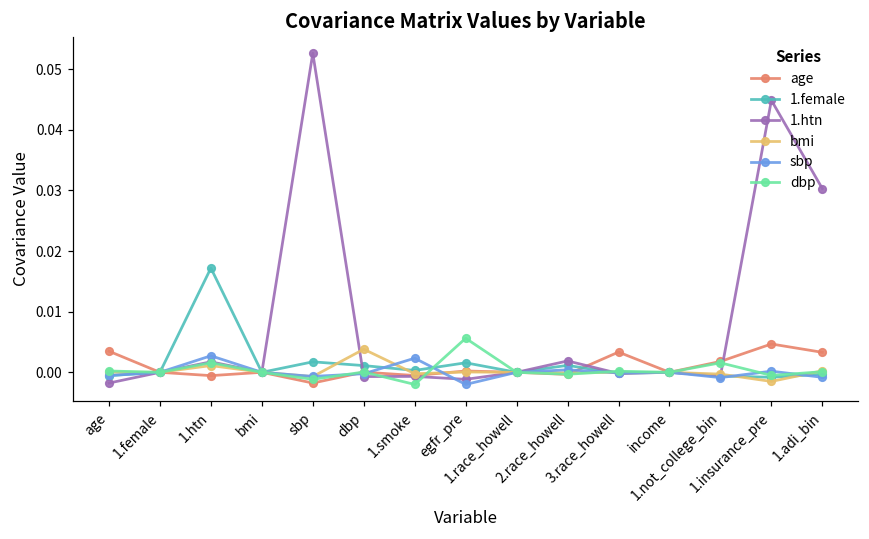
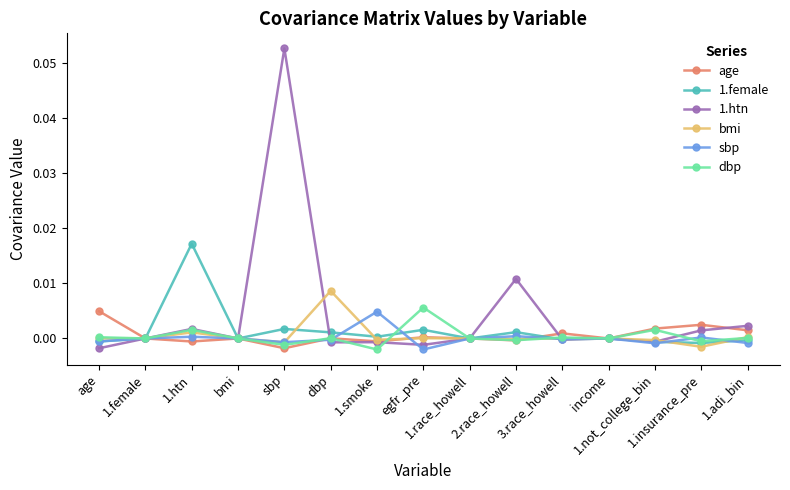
  {
    "age": {
-     "age": 0.003,
+     "age": 0.005,
      "1.htn": -0.001,
      "sbp": -0.002,
-     "3.race_howell": 0.003,
-     "1.insurance_pre": 0.005,
-     "1.adi_bin": 0.003
+     "3.race_howell": 0.001,
+     "1.insurance_pre": 0.002,
+     "1.adi_bin": 0.001
    },
    "1.htn": {
      "age": -0.002,
      "sbp": 0.053,
      "egfr_pre": -0.001,
-     "2.race_howell": 0.002,
-     "1.insurance_pre": 0.045,
-     "1.adi_bin": 0.030
+     "2.race_howell": 0.011,
+     "1.insurance_pre": 0.001,
+     "1.adi_bin": 0.002
    },
    "bmi": {
      "1.htn": 0.001,
-     "dbp": 0.004,
+     "dbp": 0.009,
      "1.insurance_pre": -0.002
    },
    "sbp": {
-     "1.htn": 0.003,
-     "1.smoke": 0.002,
+     "1.htn": 0.000,
+     "1.smoke": 0.005,
      "egfr_pre": -0.002,
      "2.race_howell": 0.000,
      "1.insurance_pre": 0.000,
      "1.adi_bin": -0.001
    }
  }
